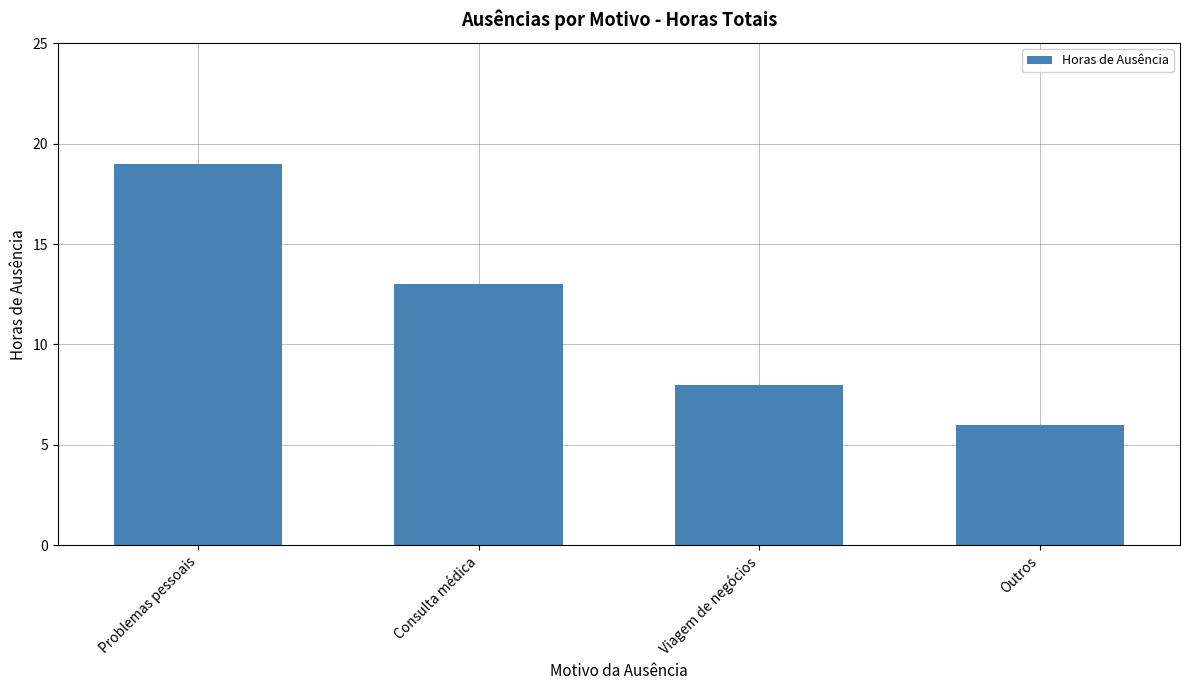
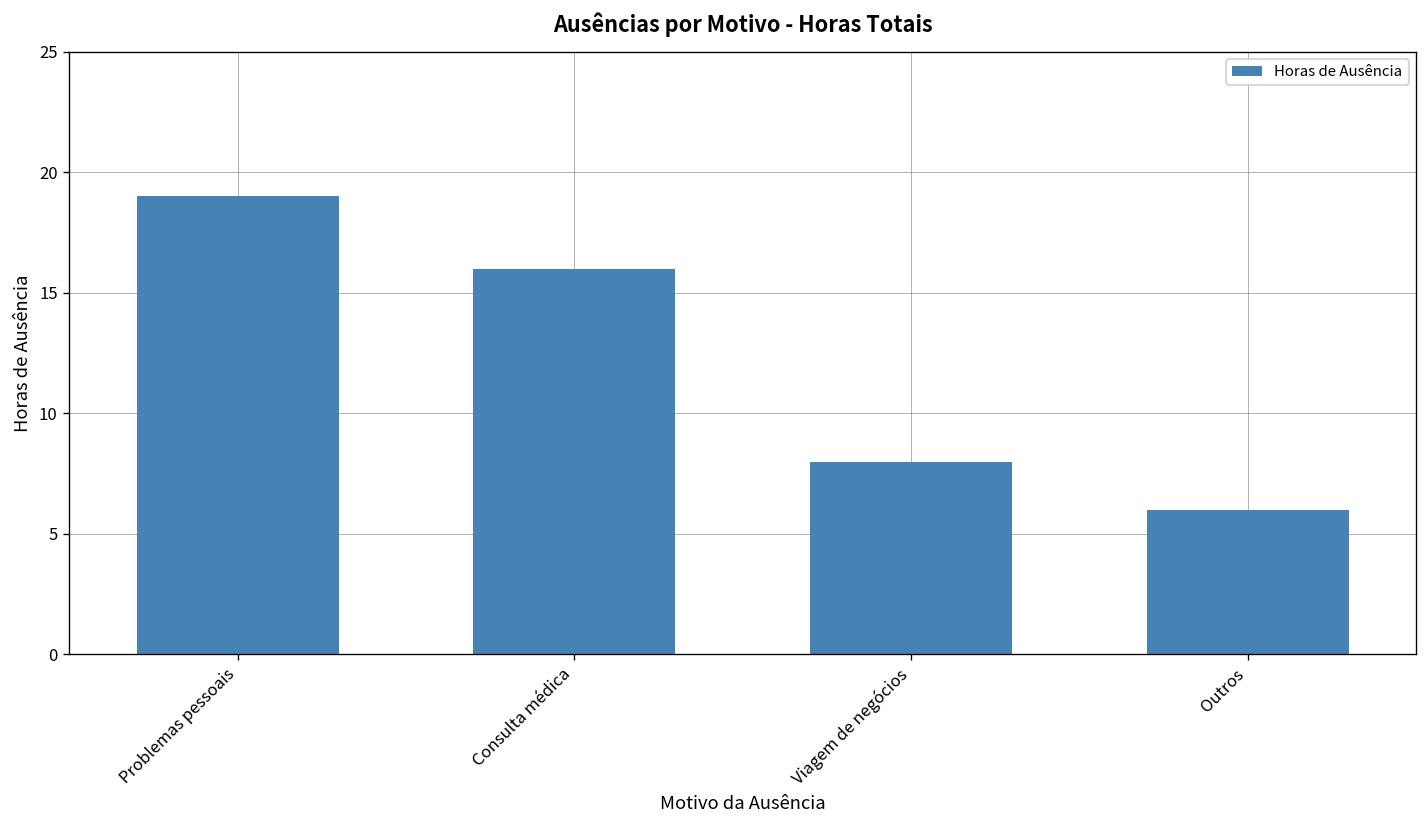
  {
    "Problemas pessoais": 19,
-   "Consulta médica": 13,
+   "Consulta médica": 16,
    "Viagem de negócios": 8,
    "Outros": 6
  }
